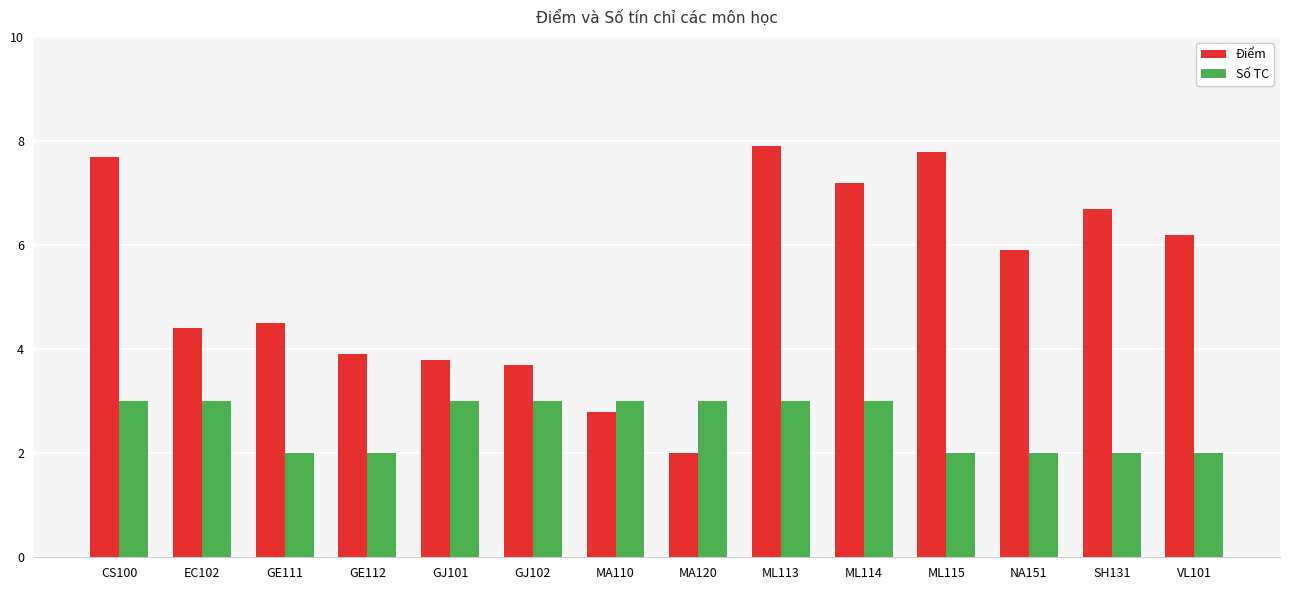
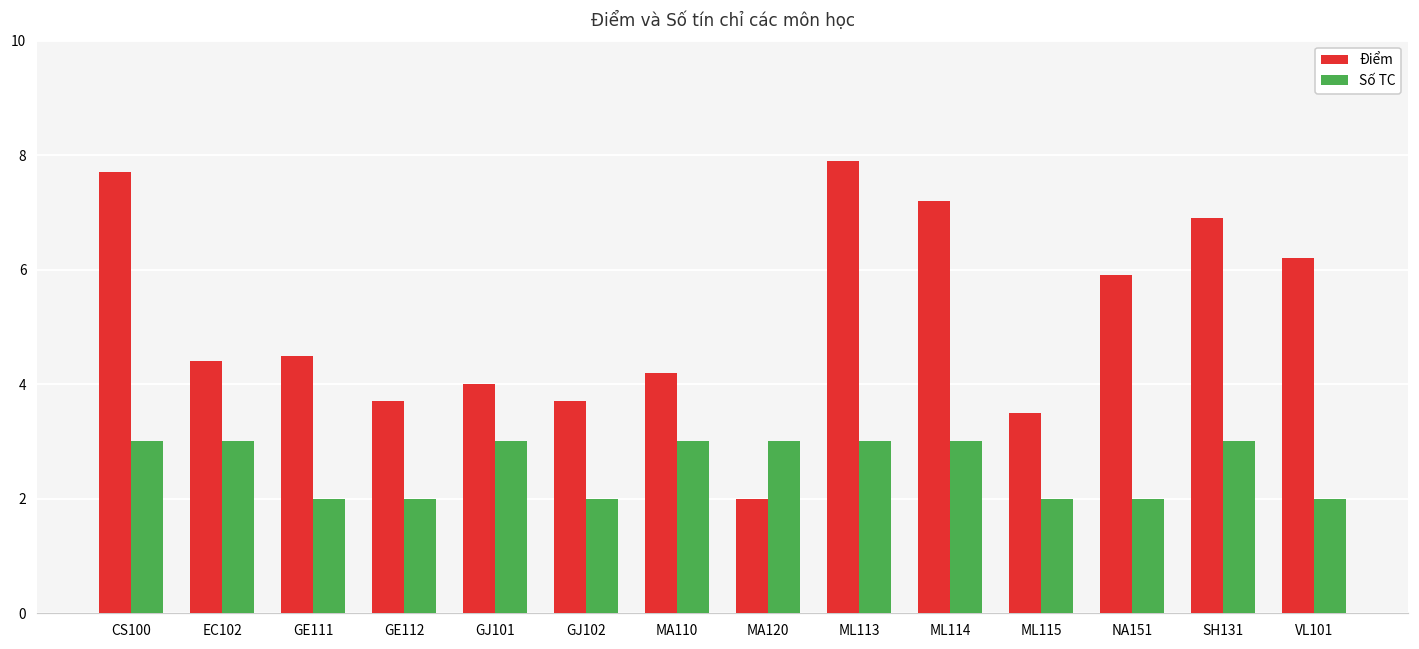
  {
    "Điểm": {
      "CS100": 7.7,
      "EC102": 4.4,
      "GE111": 4.5,
-     "GE112": 3.9,
-     "GJ101": 3.8,
+     "GE112": 3.7,
+     "GJ101": 4.0,
      "GJ102": 3.7,
-     "MA110": 2.8,
+     "MA110": 4.2,
      "MA120": 2.0,
      "ML113": 7.9,
      "ML114": 7.2,
-     "ML115": 7.8,
+     "ML115": 3.5,
      "NA151": 5.9,
-     "SH131": 6.7,
+     "SH131": 6.9,
      "VL101": 6.2
    },
    "Số TC": {
      "CS100": 3,
      "EC102": 3,
      "GE111": 2,
      "GE112": 2,
      "GJ101": 3,
-     "GJ102": 3,
+     "GJ102": 2,
      "MA110": 3,
      "MA120": 3,
      "ML113": 3,
      "ML114": 3,
      "ML115": 2,
      "NA151": 2,
-     "SH131": 2,
+     "SH131": 3,
      "VL101": 2
    }
  }
